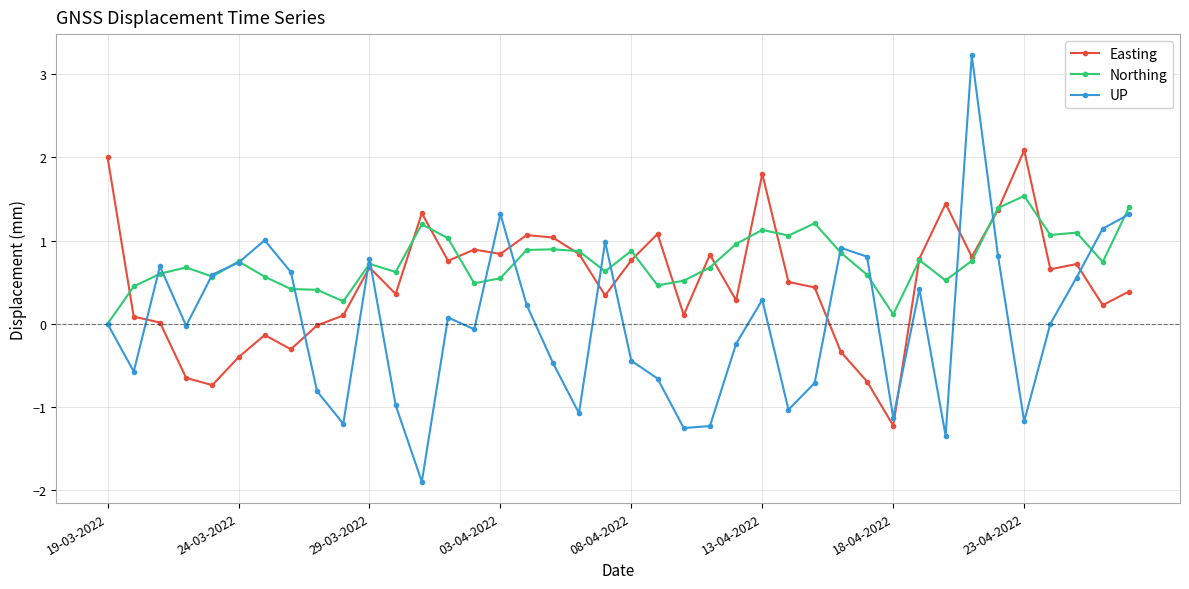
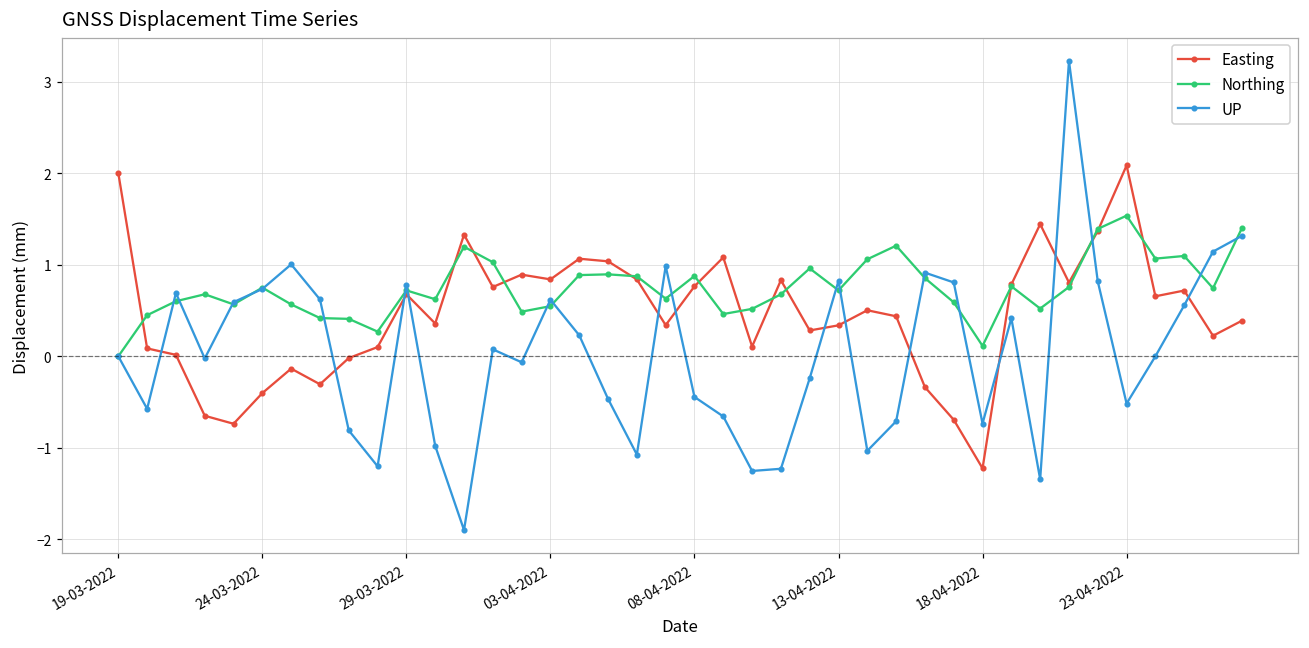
  {
    "Easting": {
      "19-03-2022": 2.0,
      "24-03-2022": -0.4,
      "29-03-2022": 0.7,
      "03-04-2022": 0.8,
      "08-04-2022": 0.8,
-     "13-04-2022": 1.8,
+     "13-04-2022": 0.3,
      "18-04-2022": -1.2,
      "23-04-2022": 2.1
    },
    "Northing": {
      "29-03-2022": 0.7,
      "03-04-2022": 0.5,
      "08-04-2022": 0.9,
-     "13-04-2022": 1.1,
+     "13-04-2022": 0.7,
      "18-04-2022": 0.1,
      "23-04-2022": 1.5
    },
    "UP": {
      "29-03-2022": 0.8,
-     "03-04-2022": 1.3,
+     "03-04-2022": 0.6,
      "08-04-2022": -0.4,
-     "13-04-2022": 0.3,
-     "18-04-2022": -1.1,
-     "23-04-2022": -1.2
+     "13-04-2022": 0.8,
+     "18-04-2022": -0.7,
+     "23-04-2022": -0.5
    }
  }
